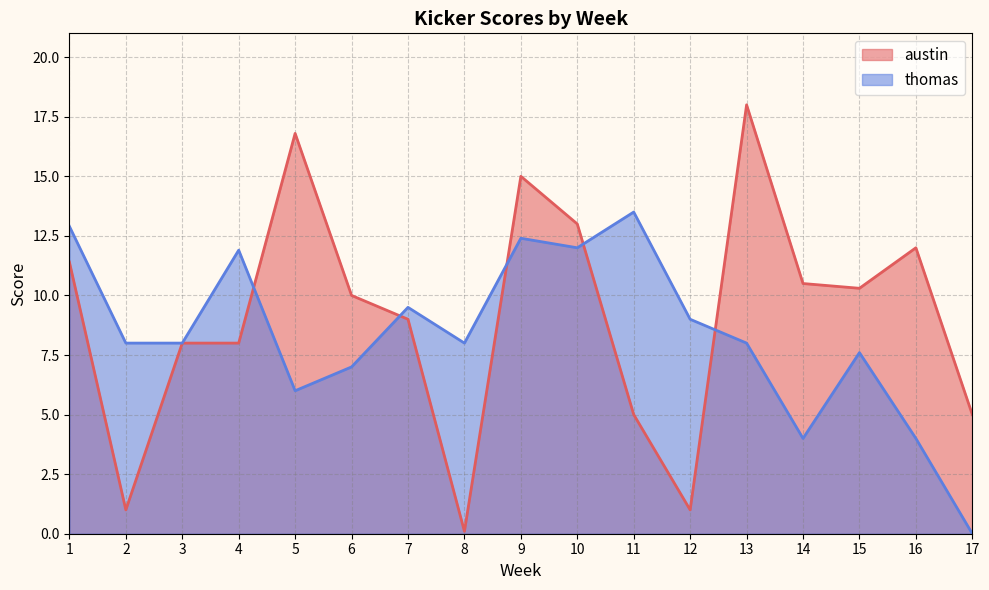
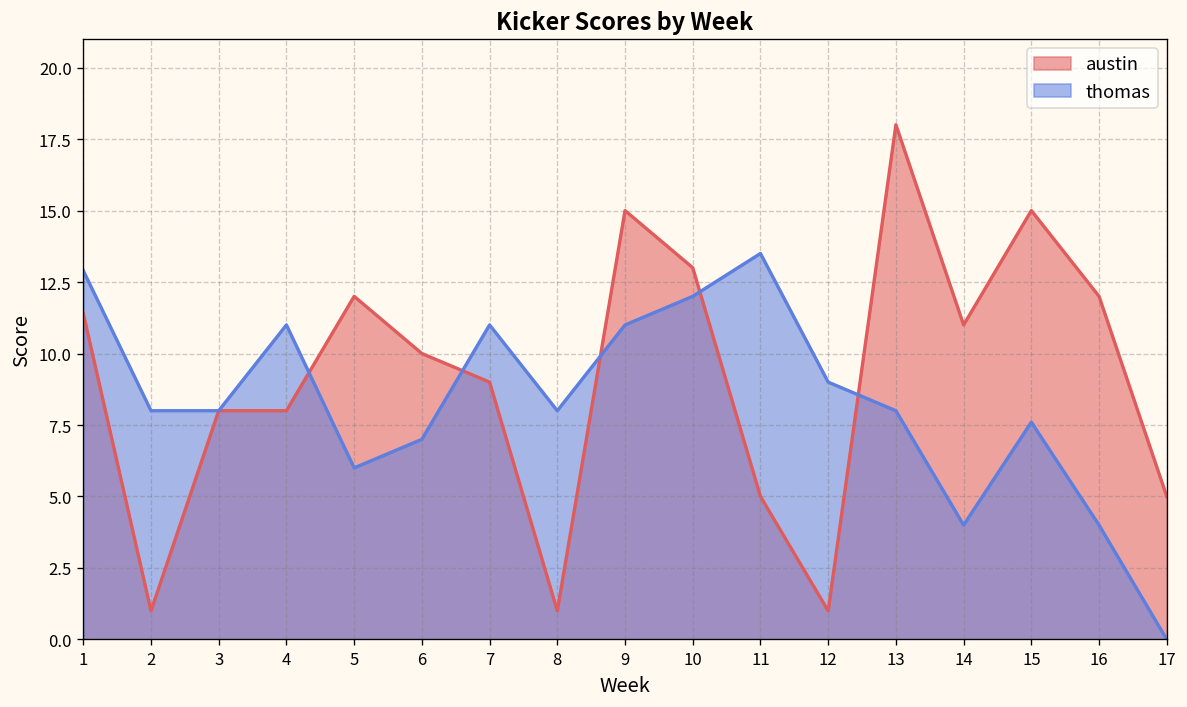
  {
    "austin": {
      "1": 11.4,
      "2": 1.0,
      "4": 8.0,
-     "5": 16.8,
+     "5": 12.0,
      "6": 10.0,
      "7": 9.0,
-     "8": 0.1,
+     "8": 1.0,
      "9": 15.0,
      "10": 13.0,
      "11": 5.0,
      "12": 1.0,
      "13": 18.0,
-     "14": 10.5,
-     "15": 10.3,
+     "14": 11.0,
+     "15": 15.0,
      "16": 12.0,
      "17": 5.0
    },
    "thomas": {
      "1": 12.9,
      "2": 8.0,
-     "4": 11.9,
+     "4": 11.0,
      "5": 6.0,
      "6": 7.0,
-     "7": 9.5,
+     "7": 11.0,
      "8": 8.0,
-     "9": 12.4,
+     "9": 11.0,
      "10": 12.0,
      "11": 13.5,
      "12": 9.0,
      "13": 8.0,
      "14": 4.0,
      "15": 7.6,
      "16": 4.0,
      "17": 0.0
    }
  }
